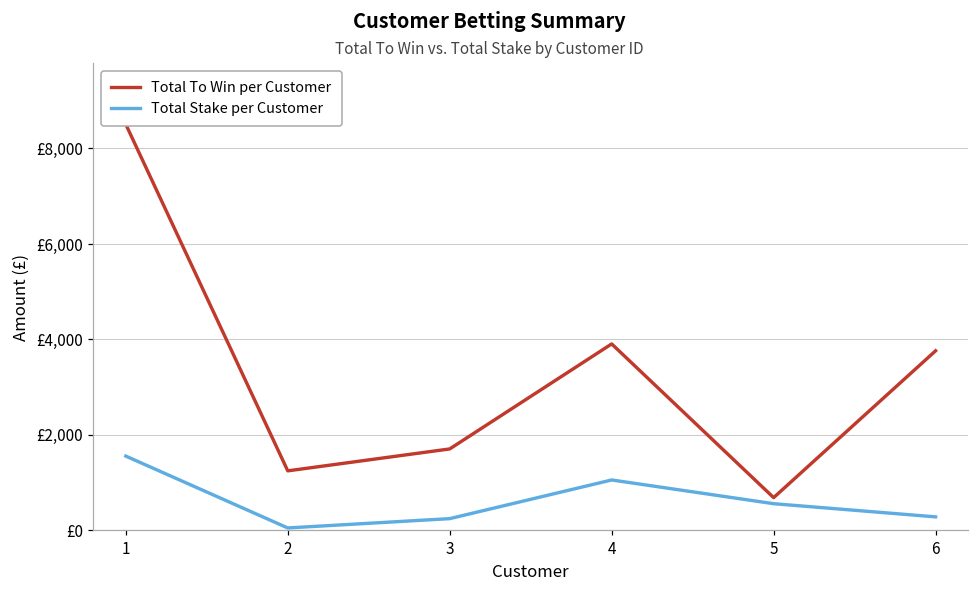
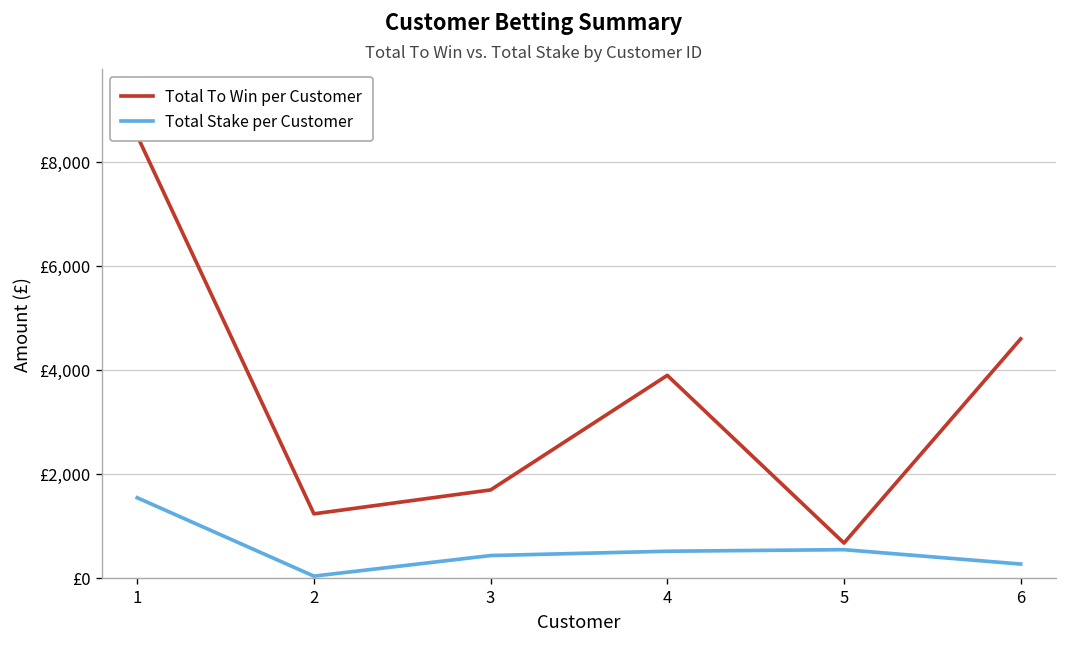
  {
    "Total To Win per Customer": {
      "2": "£1,200",
      "3": "£1,700",
      "4": "£3,900",
      "5": "£700",
-     "6": "£3,800"
+     "6": "£4,600"
    },
    "Total Stake per Customer": {
      "1": "£1,600",
      "2": "£0",
-     "3": "£200",
-     "4": "£1,100",
+     "3": "£400",
+     "4": "£500",
      "5": "£600",
      "6": "£300"
    }
  }
